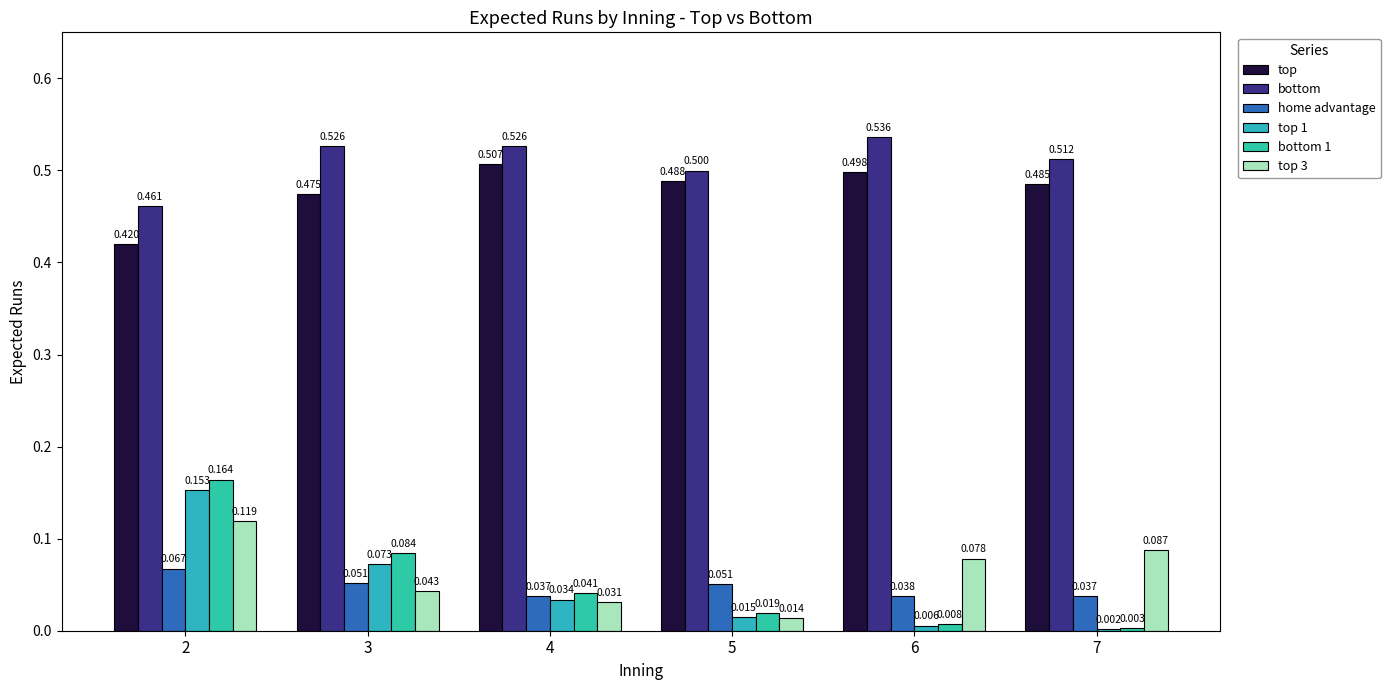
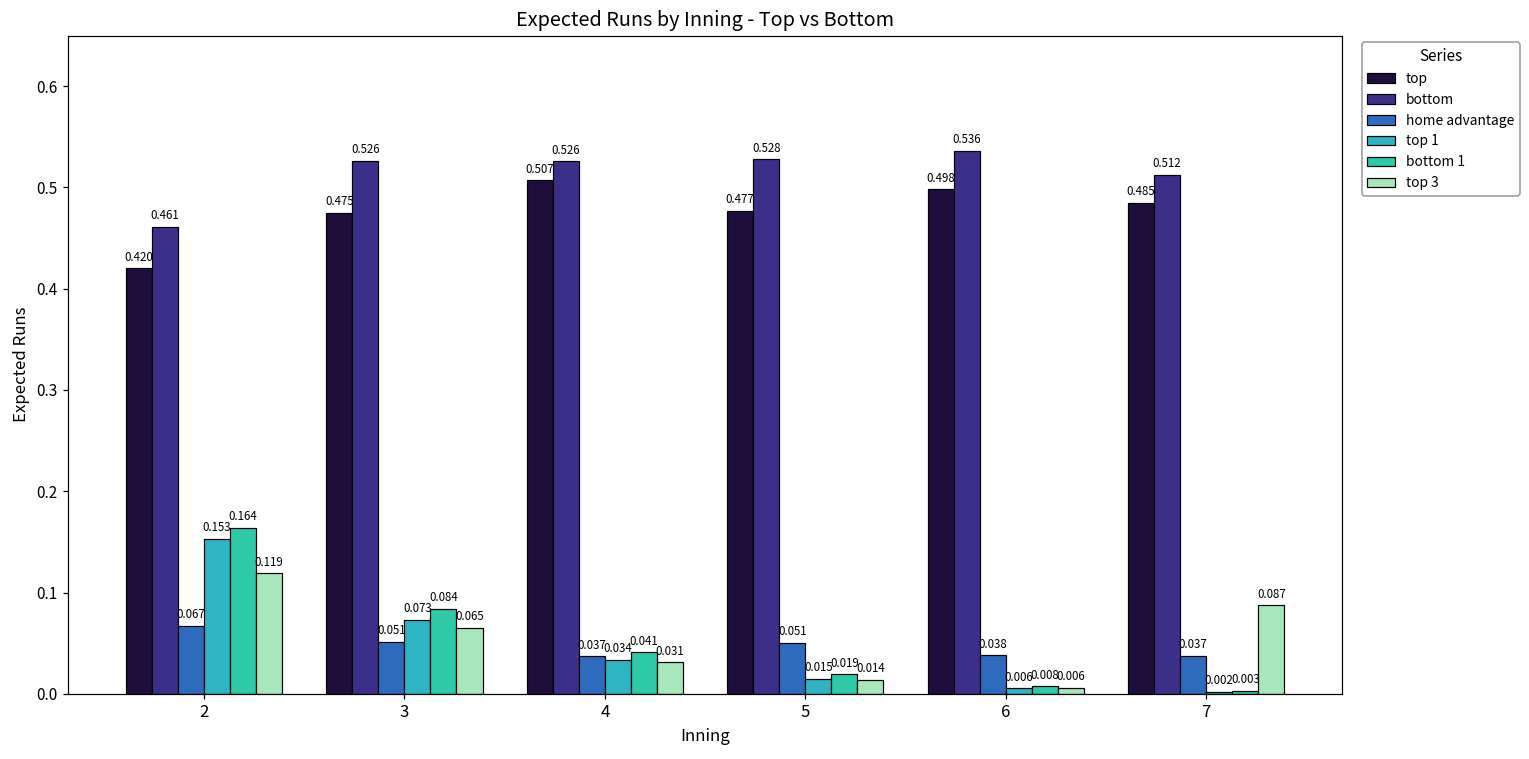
  {
    "top": {
      "2": 0.420,
      "3": 0.475,
      "4": 0.507,
-     "5": 0.488,
+     "5": 0.477,
      "6": 0.498,
      "7": 0.485
    },
    "bottom": {
      "2": 0.461,
      "3": 0.526,
      "4": 0.526,
-     "5": 0.500,
+     "5": 0.528,
      "6": 0.536,
      "7": 0.512
    },
    "home advantage": {
      "2": 0.067,
      "3": 0.051,
      "4": 0.037,
      "5": 0.051,
      "6": 0.038,
      "7": 0.037
    },
    "top 3": {
      "2": 0.119,
-     "3": 0.043,
+     "3": 0.065,
      "4": 0.031,
      "5": 0.014,
-     "6": 0.078,
+     "6": 0.006,
      "7": 0.087
    }
  }
